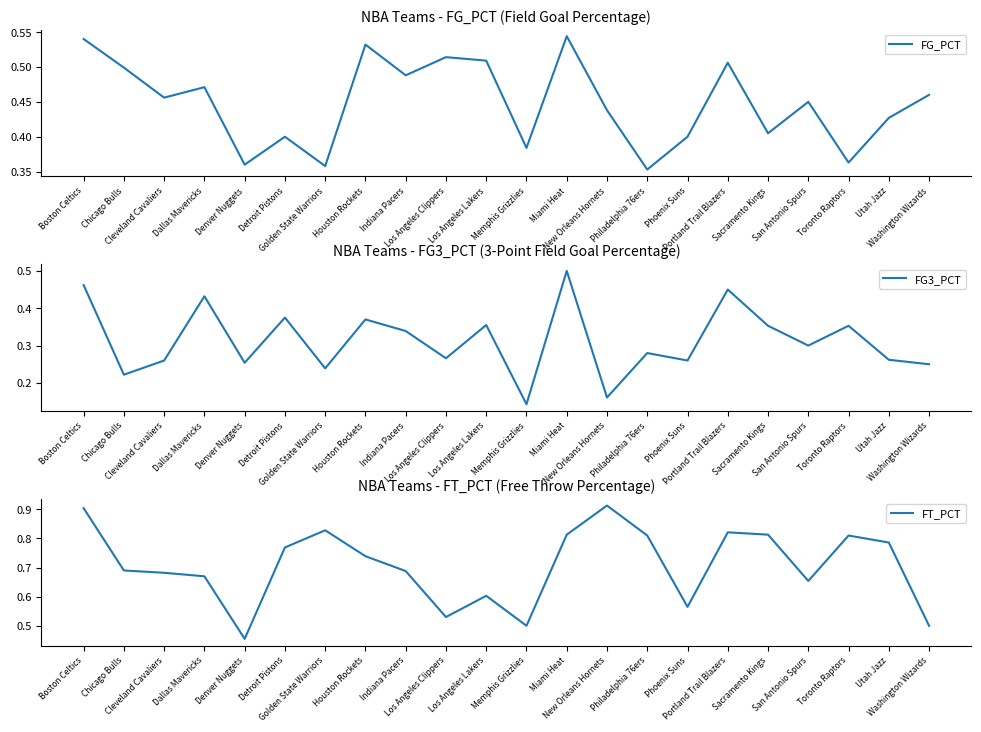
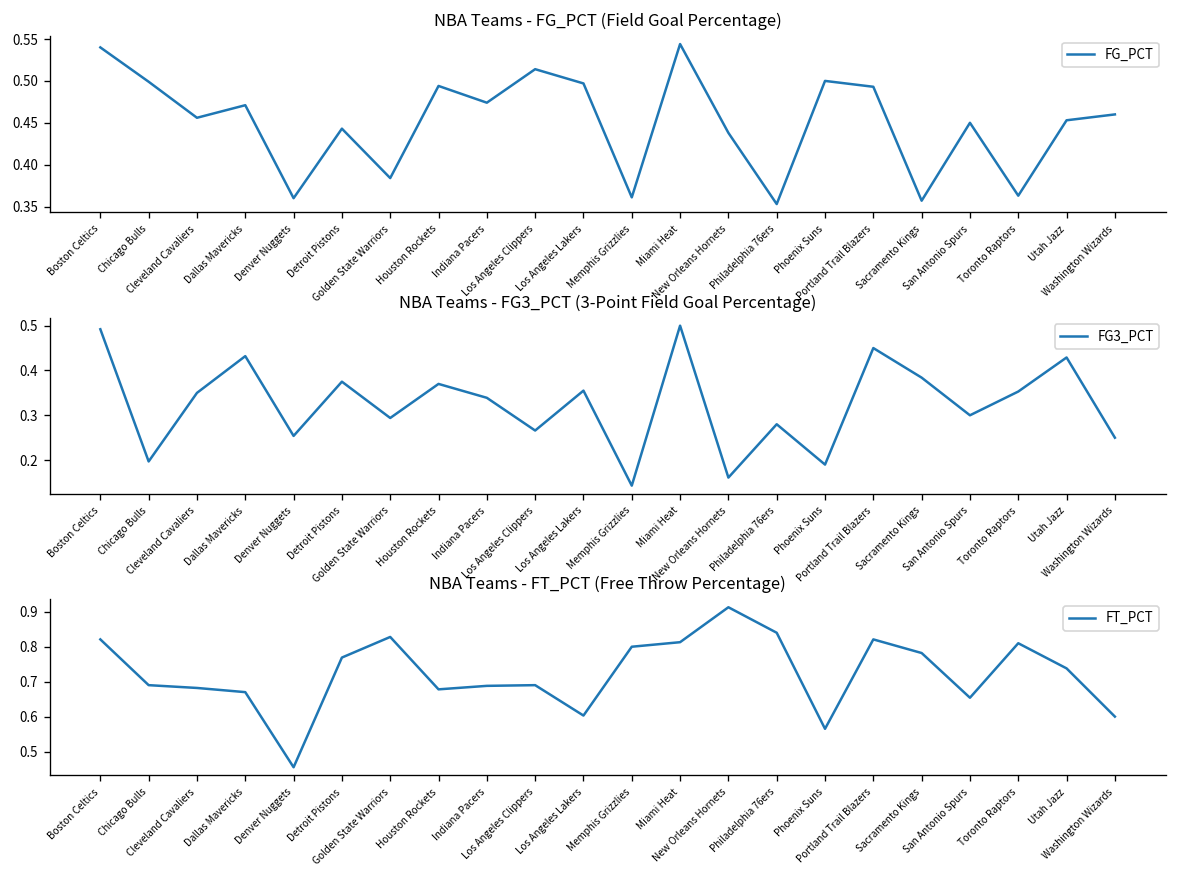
  {
    "NBA Teams - FG_PCT (Field Goal Percentage)": {
      "Boston Celtics": 0.54,
      "Chicago Bulls": 0.50,
      "Cleveland Cavaliers": 0.46,
      "Dallas Mavericks": 0.47,
      "Denver Nuggets": 0.36,
-     "Detroit Pistons": 0.40,
-     "Golden State Warriors": 0.36,
-     "Houston Rockets": 0.53,
-     "Indiana Pacers": 0.49,
+     "Detroit Pistons": 0.44,
+     "Golden State Warriors": 0.38,
+     "Houston Rockets": 0.49,
+     "Indiana Pacers": 0.47,
      "Los Angeles Clippers": 0.51,
-     "Los Angeles Lakers": 0.51,
-     "Memphis Grizzlies": 0.38,
+     "Los Angeles Lakers": 0.50,
+     "Memphis Grizzlies": 0.36,
      "Miami Heat": 0.54,
      "New Orleans Hornets": 0.44,
      "Philadelphia 76ers": 0.35,
-     "Phoenix Suns": 0.4,
-     "Portland Trail Blazers": 0.51,
-     "Sacramento Kings": 0.41,
+     "Phoenix Suns": 0.5,
+     "Portland Trail Blazers": 0.49,
+     "Sacramento Kings": 0.36,
      "San Antonio Spurs": 0.45,
      "Toronto Raptors": 0.36,
-     "Utah Jazz": 0.43,
+     "Utah Jazz": 0.45,
      "Washington Wizards": 0.46
    },
    "NBA Teams - FG3_PCT (3-Point Field Goal Percentage)": {
-     "Boston Celtics": 0.46,
-     "Chicago Bulls": 0.22,
-     "Cleveland Cavaliers": 0.26,
+     "Boston Celtics": 0.49,
+     "Chicago Bulls": 0.20,
+     "Cleveland Cavaliers": 0.35,
      "Dallas Mavericks": 0.43,
      "Denver Nuggets": 0.25,
      "Detroit Pistons": 0.38,
-     "Golden State Warriors": 0.24,
+     "Golden State Warriors": 0.29,
      "Houston Rockets": 0.37,
      "Indiana Pacers": 0.34,
      "Los Angeles Clippers": 0.27,
      "Los Angeles Lakers": 0.36,
      "Memphis Grizzlies": 0.14,
      "Miami Heat": 0.50,
      "New Orleans Hornets": 0.16,
      "Philadelphia 76ers": 0.28,
-     "Phoenix Suns": 0.26,
+     "Phoenix Suns": 0.19,
      "Portland Trail Blazers": 0.45,
-     "Sacramento Kings": 0.35,
+     "Sacramento Kings": 0.38,
      "San Antonio Spurs": 0.30,
      "Toronto Raptors": 0.35,
-     "Utah Jazz": 0.26,
+     "Utah Jazz": 0.43,
      "Washington Wizards": 0.25
    },
    "NBA Teams - FT_PCT (Free Throw Percentage)": {
-     "Boston Celtics": 0.90,
+     "Boston Celtics": 0.82,
      "Chicago Bulls": 0.69,
      "Cleveland Cavaliers": 0.68,
      "Dallas Mavericks": 0.67,
      "Denver Nuggets": 0.46,
      "Detroit Pistons": 0.77,
      "Golden State Warriors": 0.83,
-     "Houston Rockets": 0.74,
+     "Houston Rockets": 0.68,
      "Indiana Pacers": 0.69,
-     "Los Angeles Clippers": 0.53,
+     "Los Angeles Clippers": 0.69,
      "Los Angeles Lakers": 0.60,
-     "Memphis Grizzlies": 0.5,
+     "Memphis Grizzlies": 0.8,
      "Miami Heat": 0.81,
      "New Orleans Hornets": 0.91,
-     "Philadelphia 76ers": 0.81,
+     "Philadelphia 76ers": 0.84,
      "Phoenix Suns": 0.57,
      "Portland Trail Blazers": 0.82,
-     "Sacramento Kings": 0.81,
+     "Sacramento Kings": 0.78,
      "San Antonio Spurs": 0.65,
      "Toronto Raptors": 0.81,
-     "Utah Jazz": 0.79,
-     "Washington Wizards": 0.5
+     "Utah Jazz": 0.74,
+     "Washington Wizards": 0.6
    }
  }
